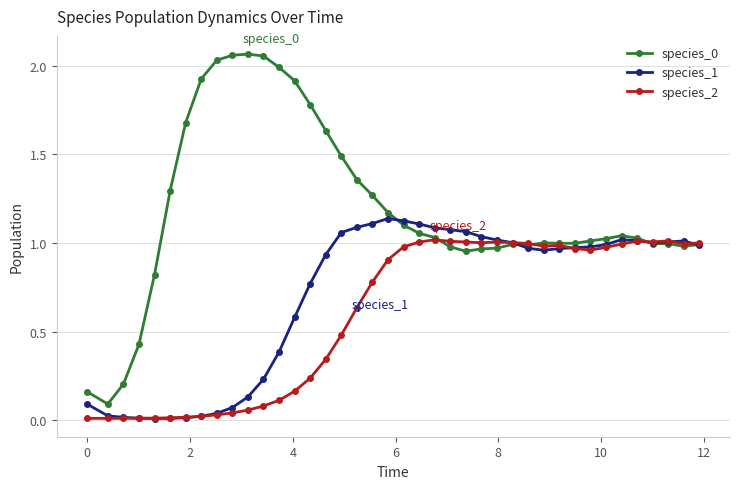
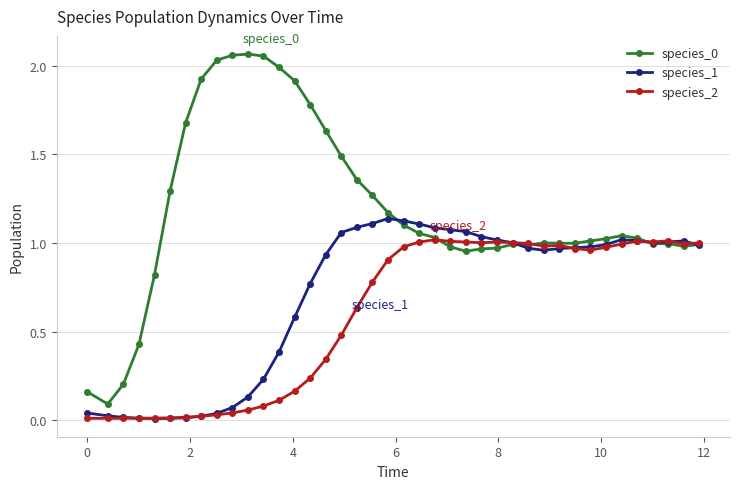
  {
    "species_0": {
      "0": 0.16
    },
    "species_1": {
-     "0": 0.09
+     "0": 0.04
    },
    "species_2": {
      "0": 0.01
    }
  }
